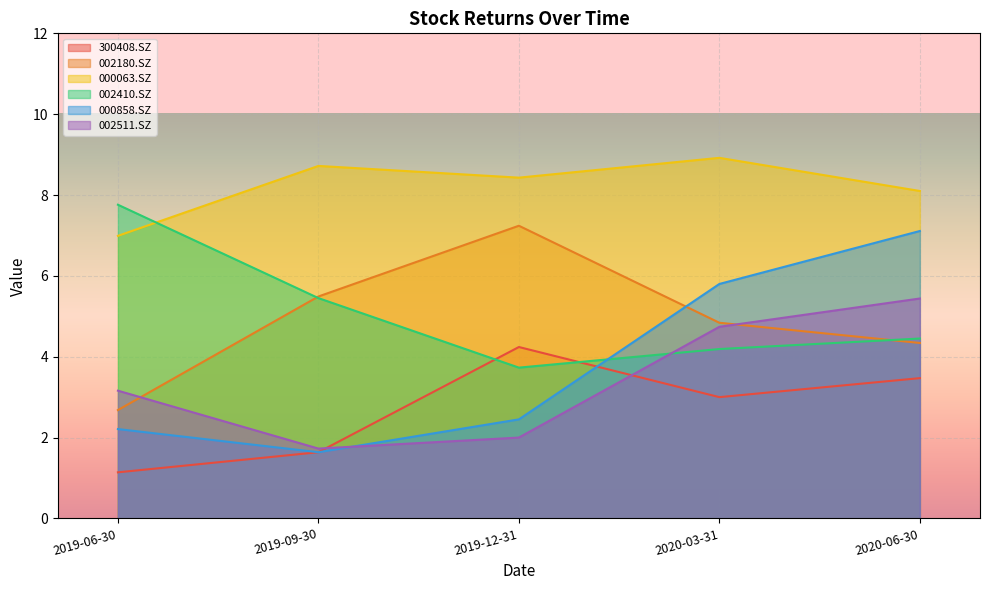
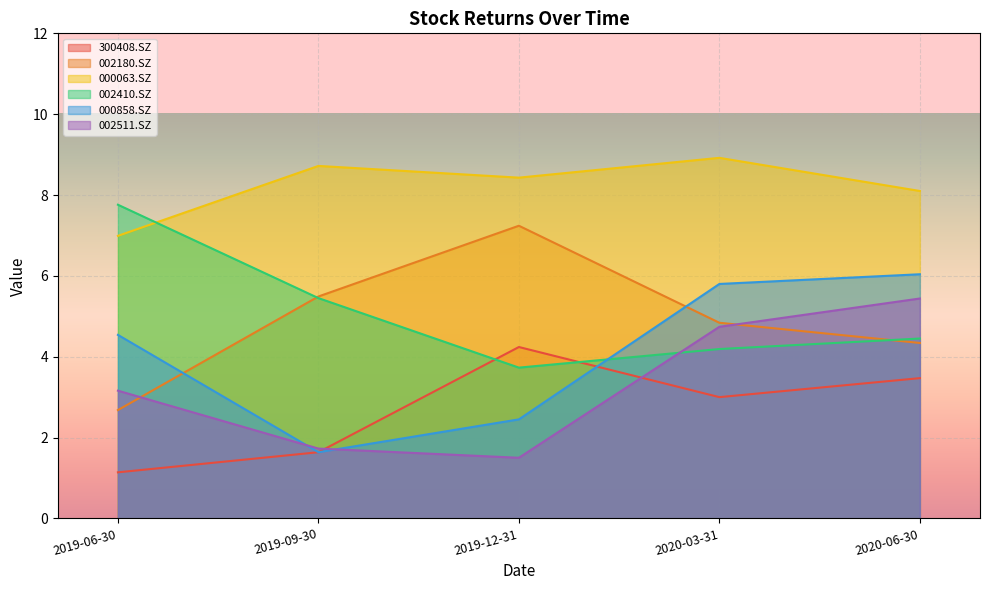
  {
    "002410.SZ": {
      "2019-06-30": 7.8,
      "2019-12-31": 3.7,
      "2020-03-31": 4.2,
      "2020-06-30": 4.5
    },
    "000858.SZ": {
-     "2019-06-30": 2.2,
+     "2019-06-30": 4.5,
      "2019-12-31": 2.5,
      "2020-03-31": 5.8,
-     "2020-06-30": 7.1
+     "2020-06-30": 6.0
    },
    "002511.SZ": {
      "2019-06-30": 3.2,
      "2019-09-30": 1.7,
-     "2019-12-31": 2.0,
+     "2019-12-31": 1.5,
      "2020-03-31": 4.7,
      "2020-06-30": 5.4
    }
  }
